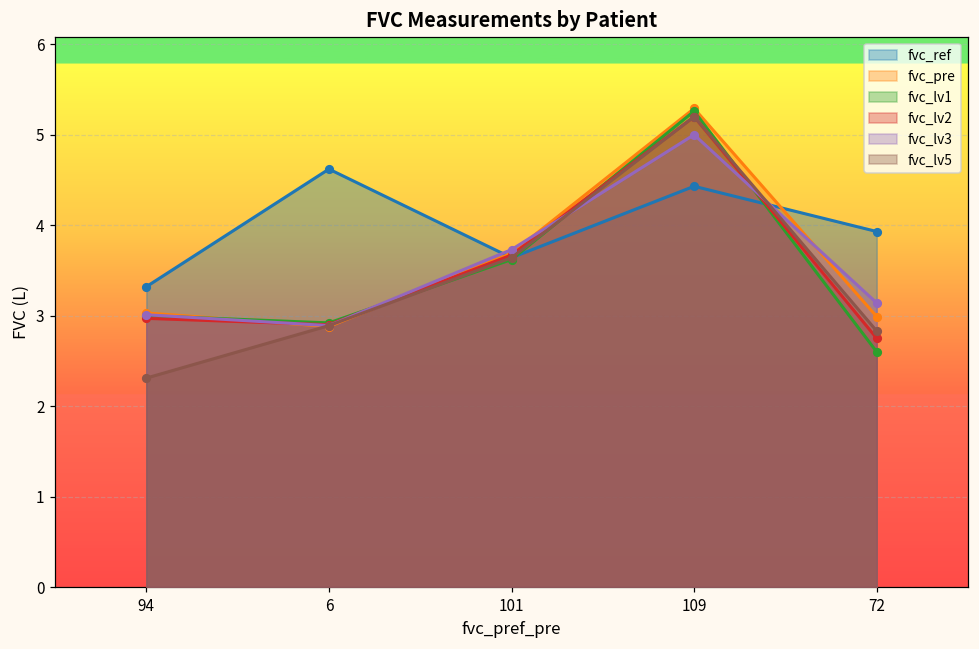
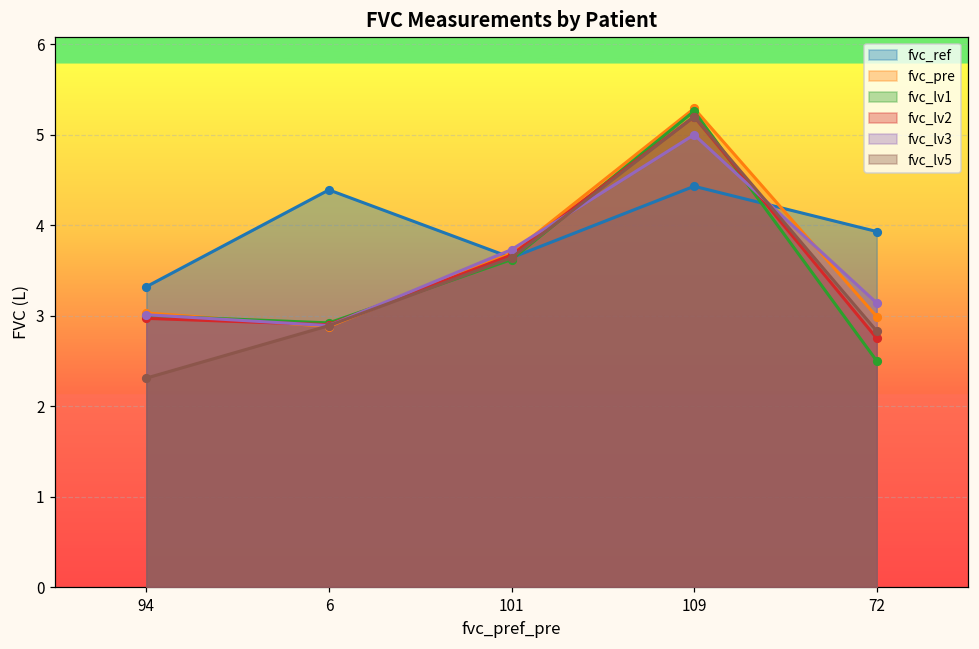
  {
    "fvc_ref": {
      "94": 3.3,
-     "6": 4.6,
+     "6": 4.4,
      "109": 4.4,
      "72": 3.9
    },
    "fvc_lv1": {
-     "72": 2.6
+     "72": 2.5
    },
    "fvc_lv3": {
      "101": 3.7,
      "109": 5.0,
      "72": 3.1
    }
  }
